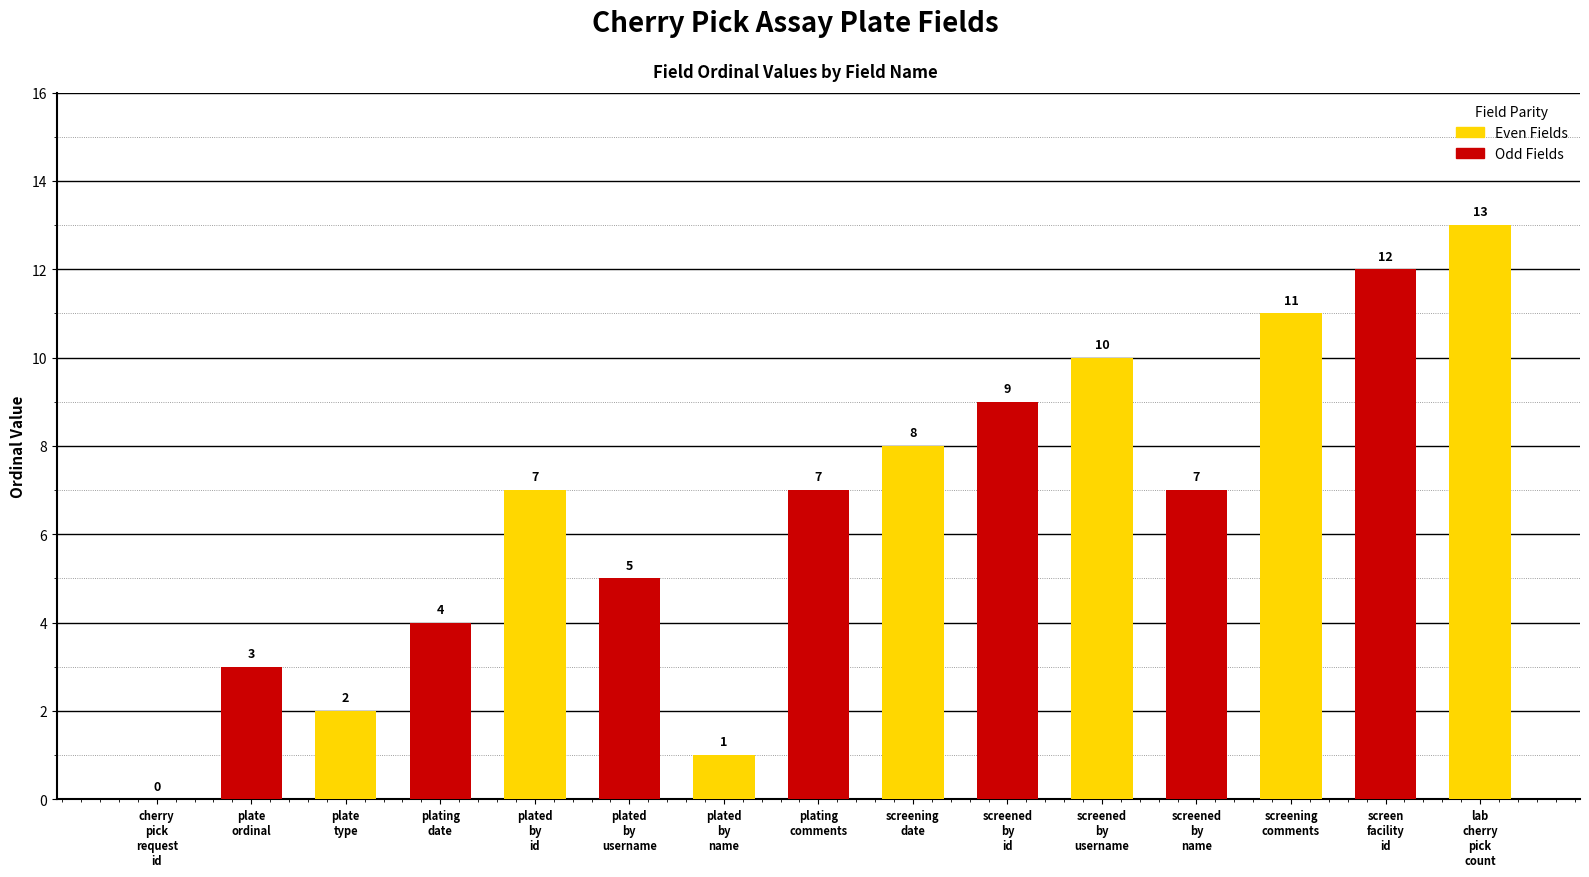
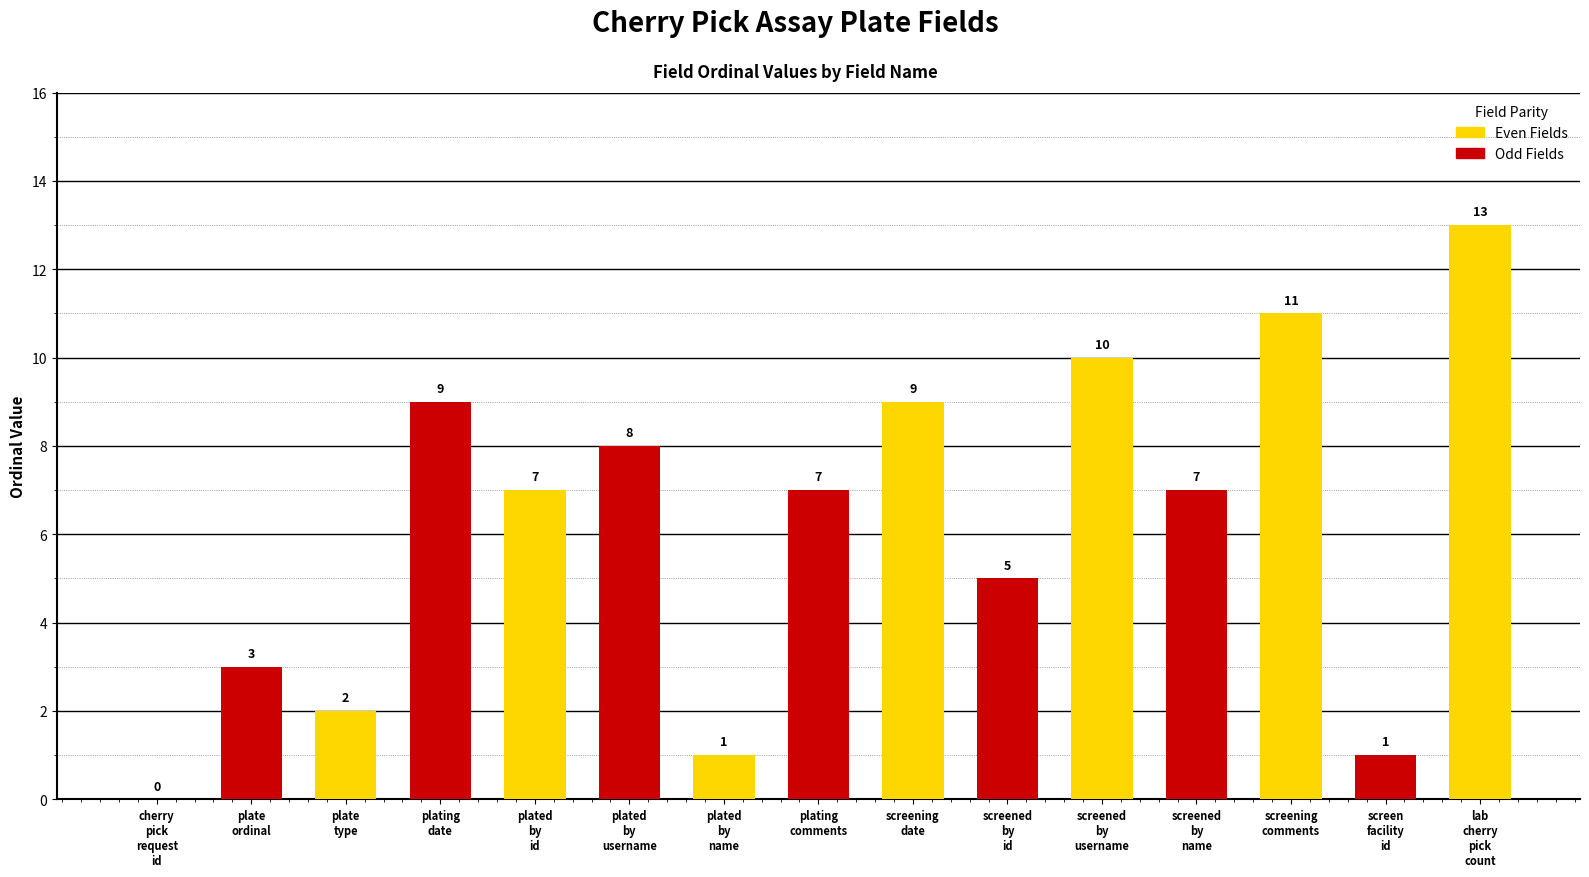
  {
    "Even Fields": {
      "cherry pick request id": 0,
      "plate type": 2,
      "plated by id": 7,
      "plated by name": 1,
-     "screening date": 8,
+     "screening date": 9,
      "screened by username": 10,
      "screening comments": 11,
      "lab cherry pick count": 13
    },
    "Odd Fields": {
      "plate ordinal": 3,
-     "plating date": 4,
-     "plated by username": 5,
+     "plating date": 9,
+     "plated by username": 8,
      "plating comments": 7,
-     "screened by id": 9,
+     "screened by id": 5,
      "screened by name": 7,
-     "screen facility id": 12
+     "screen facility id": 1
    }
  }
